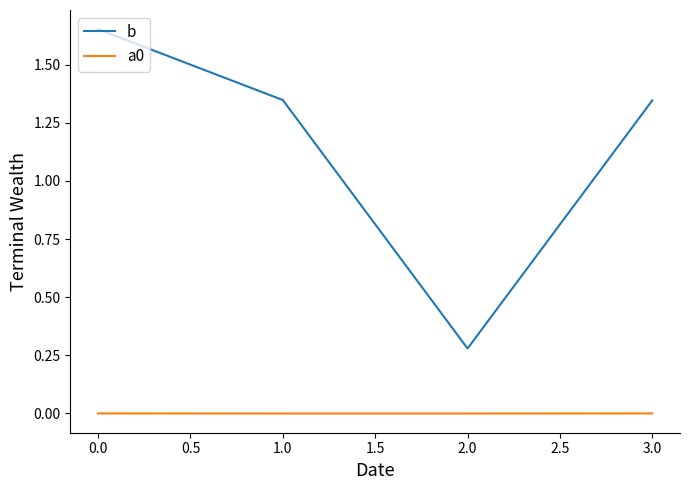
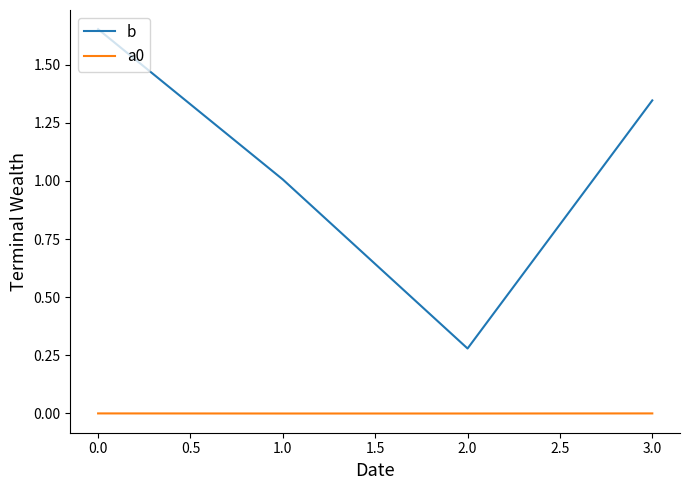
  {
    "b": {
-     "1.0": 1.35,
+     "1.0": 1.01,
      "2.0": 0.28,
      "3.0": 1.35
    },
    "a0": {
      "0.0": 0.00,
      "1.0": 0.00,
      "2.0": 0.00,
      "3.0": 0.00
    }
  }
